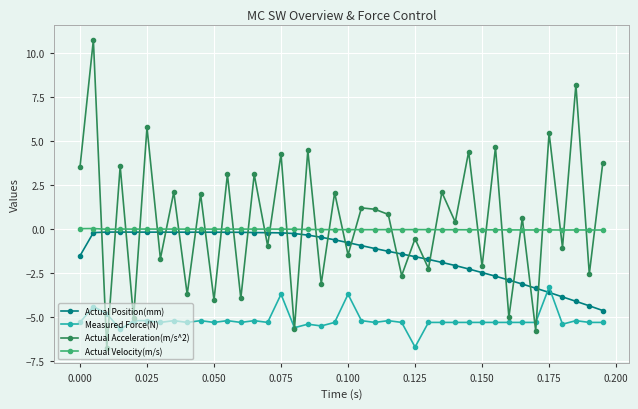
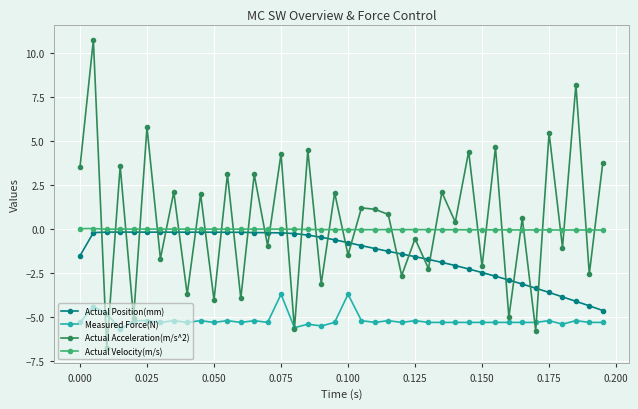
  {
    "Actual Position(mm)": {
      "0.000": -1.5,
      "0.025": -0.2,
      "0.050": -0.2,
      "0.075": -0.2,
      "0.100": -0.8,
      "0.125": -1.6,
      "0.150": -2.5,
      "0.175": -3.6
    },
    "Measured Force(N)": {
      "0.050": -5.3,
      "0.075": -3.7,
      "0.100": -3.7,
-     "0.125": -6.7,
+     "0.125": -5.2,
      "0.150": -5.3,
-     "0.175": -3.3
+     "0.175": -5.2
    }
  }
